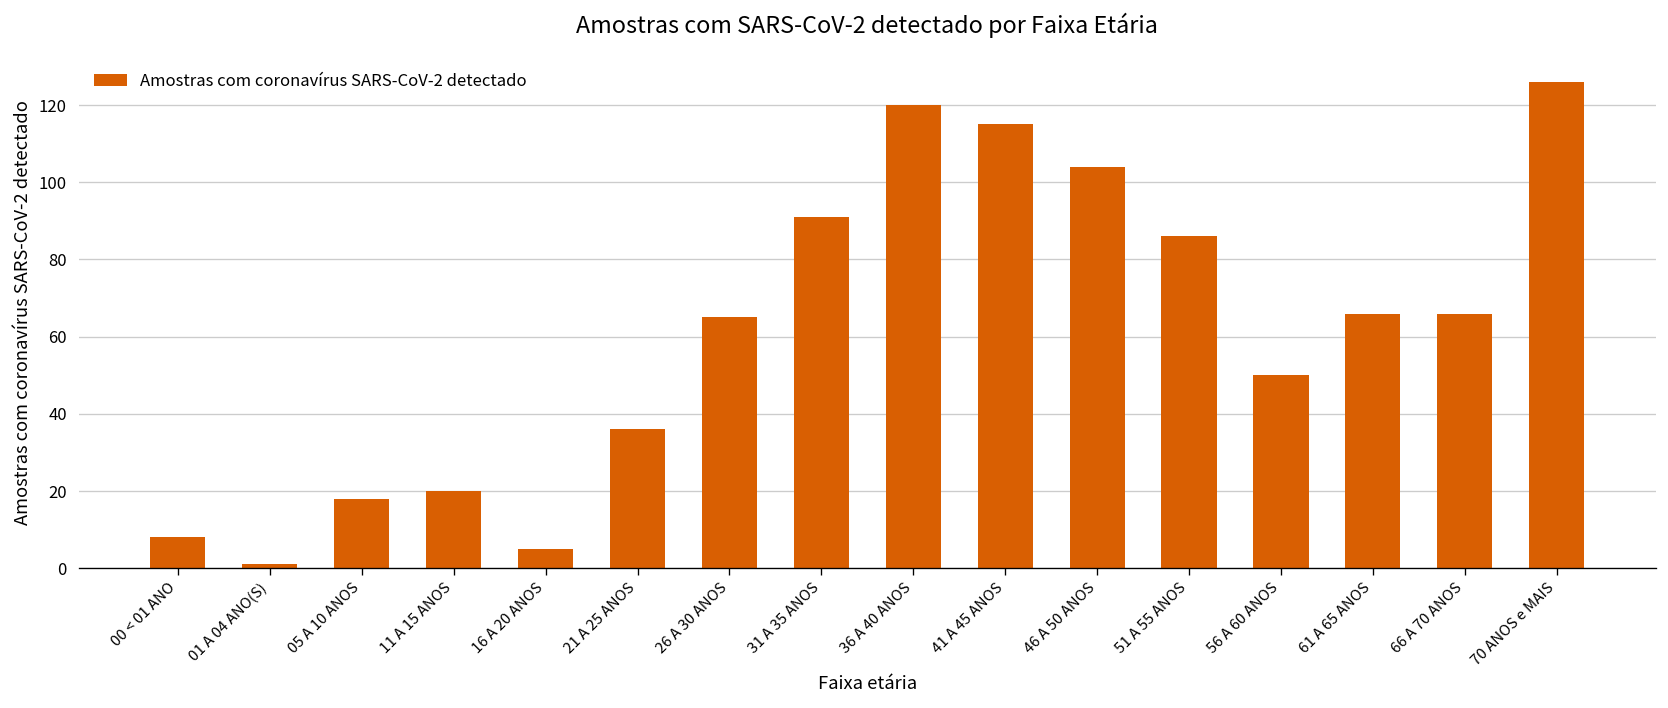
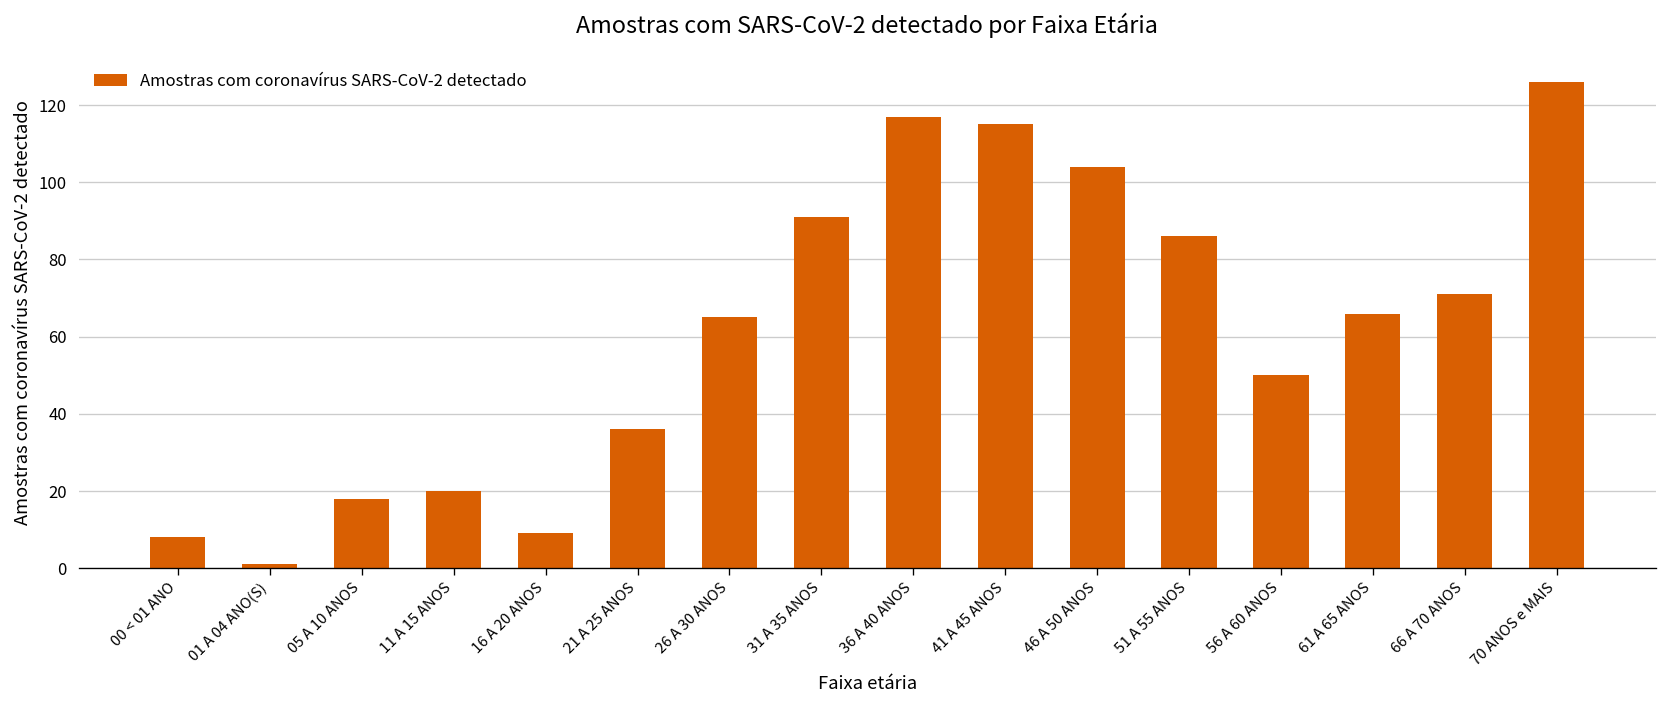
  {
    "00 < 01 ANO": 8,
    "01 A 04 ANO(S)": 1,
    "05 A 10 ANOS": 18,
    "11 A 15 ANOS": 20,
-   "16 A 20 ANOS": 5,
+   "16 A 20 ANOS": 9,
    "21 A 25 ANOS": 36,
    "26 A 30 ANOS": 65,
    "31 A 35 ANOS": 91,
-   "36 A 40 ANOS": 120,
+   "36 A 40 ANOS": 117,
    "41 A 45 ANOS": 115,
    "46 A 50 ANOS": 104,
    "51 A 55 ANOS": 86,
    "56 A 60 ANOS": 50,
    "61 A 65 ANOS": 66,
-   "66 A 70 ANOS": 66,
+   "66 A 70 ANOS": 71,
    "70 ANOS e MAIS": 126
  }
